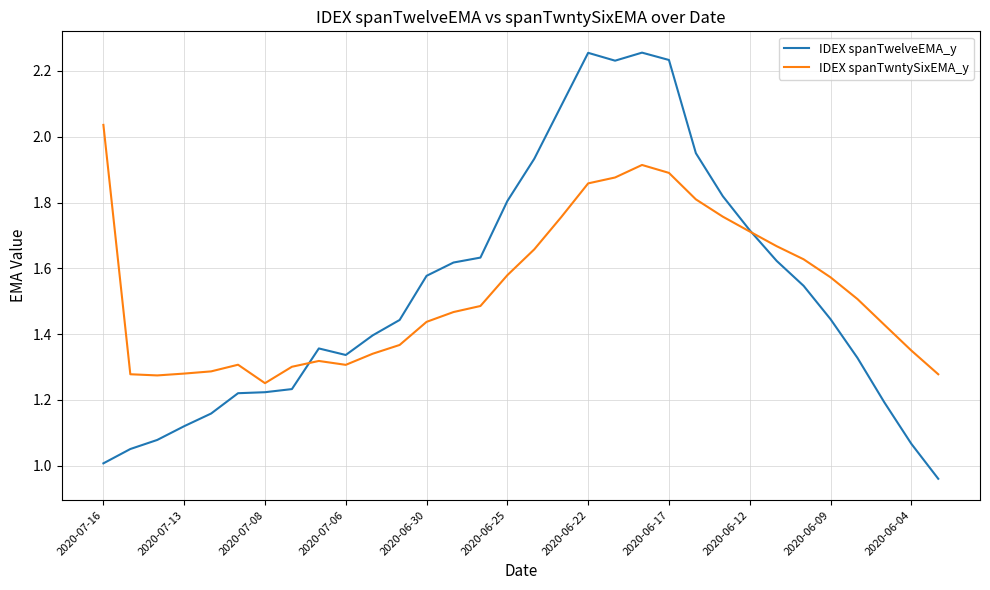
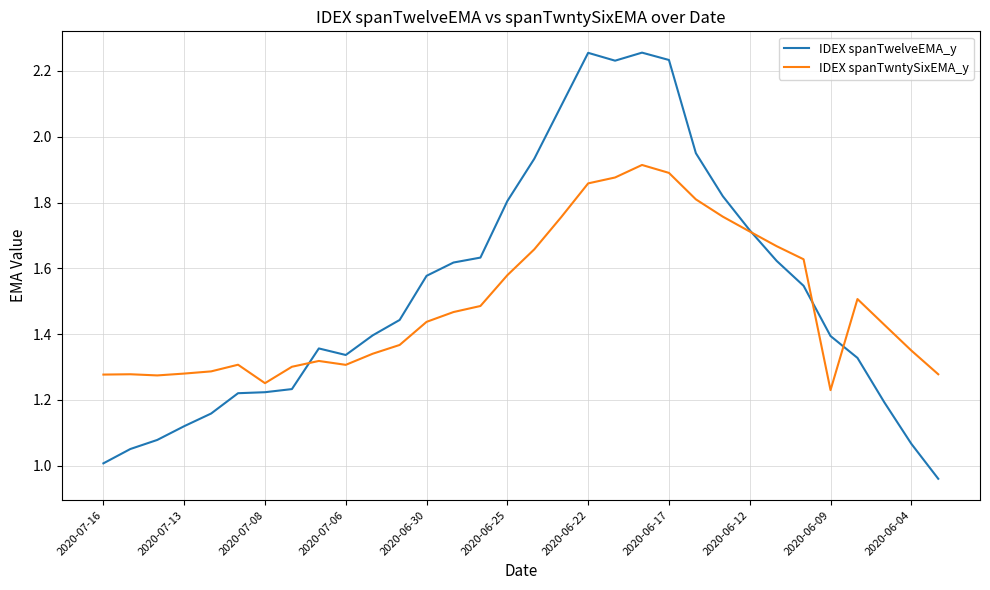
  {
    "IDEX spanTwelveEMA_y": {
      "2020-07-16": 1.01,
      "2020-07-13": 1.12,
      "2020-07-08": 1.22,
      "2020-06-30": 1.58,
      "2020-06-25": 1.80,
      "2020-06-22": 2.26,
      "2020-06-17": 2.23,
-     "2020-06-09": 1.45,
+     "2020-06-09": 1.39,
      "2020-06-04": 1.07
    },
    "IDEX spanTwntySixEMA_y": {
-     "2020-07-16": 2.04,
+     "2020-07-16": 1.28,
      "2020-07-13": 1.28,
      "2020-07-08": 1.25,
      "2020-06-30": 1.44,
      "2020-06-25": 1.58,
      "2020-06-22": 1.86,
      "2020-06-17": 1.89,
-     "2020-06-09": 1.57,
+     "2020-06-09": 1.23,
      "2020-06-04": 1.35
    }
  }
